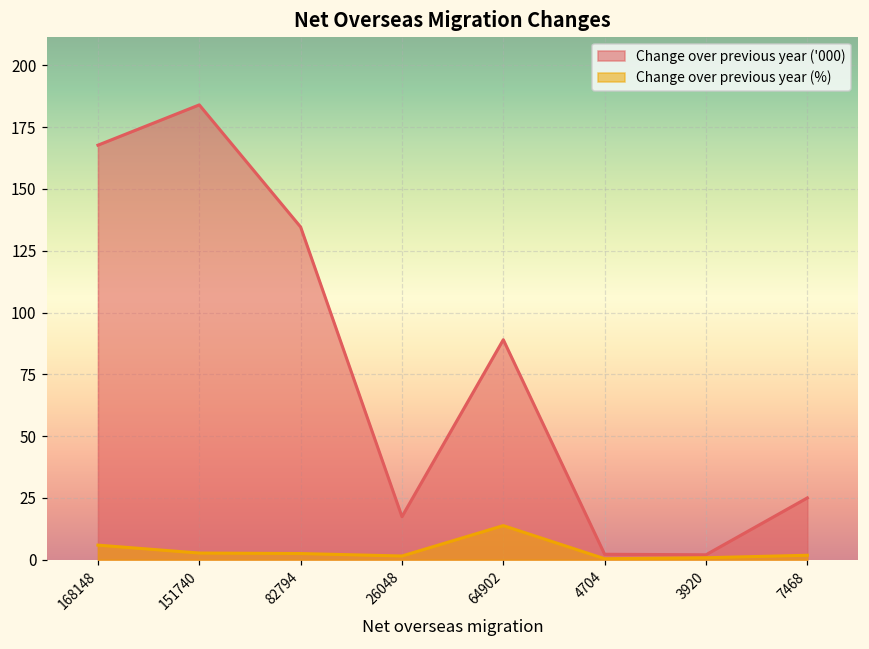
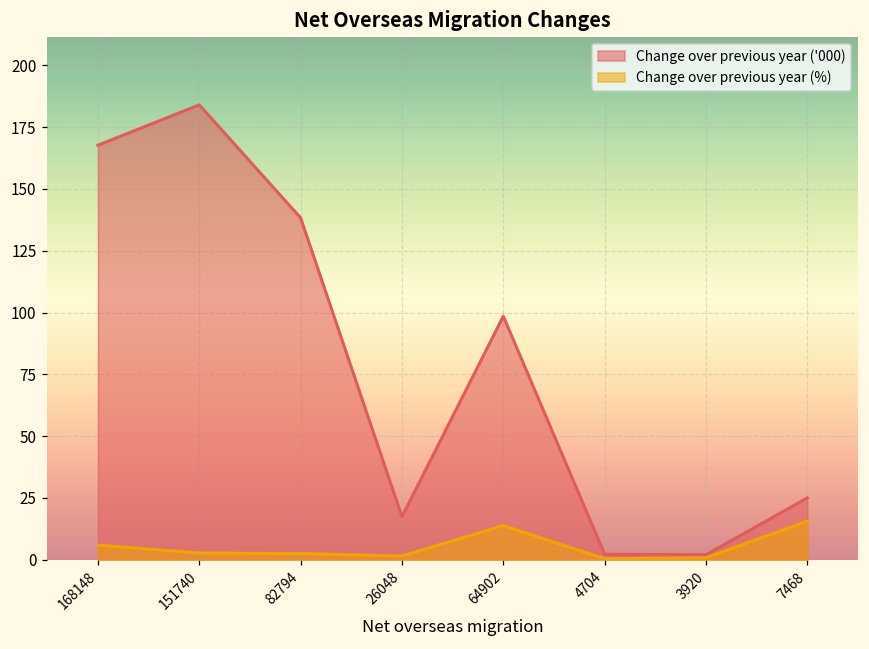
  {
    "Change over previous year ('000)": {
      "168148": 168,
      "151740": 184,
-     "82794": 135,
+     "82794": 138,
      "26048": 17,
-     "64902": 89,
+     "64902": 99,
      "4704": 2,
      "3920": 2,
      "7468": 25
    },
    "Change over previous year (%)": {
      "168148": 6,
      "151740": 3,
      "82794": 3,
      "26048": 2,
      "64902": 14,
      "4704": 0,
      "3920": 1,
-     "7468": 2
+     "7468": 16
    }
  }
